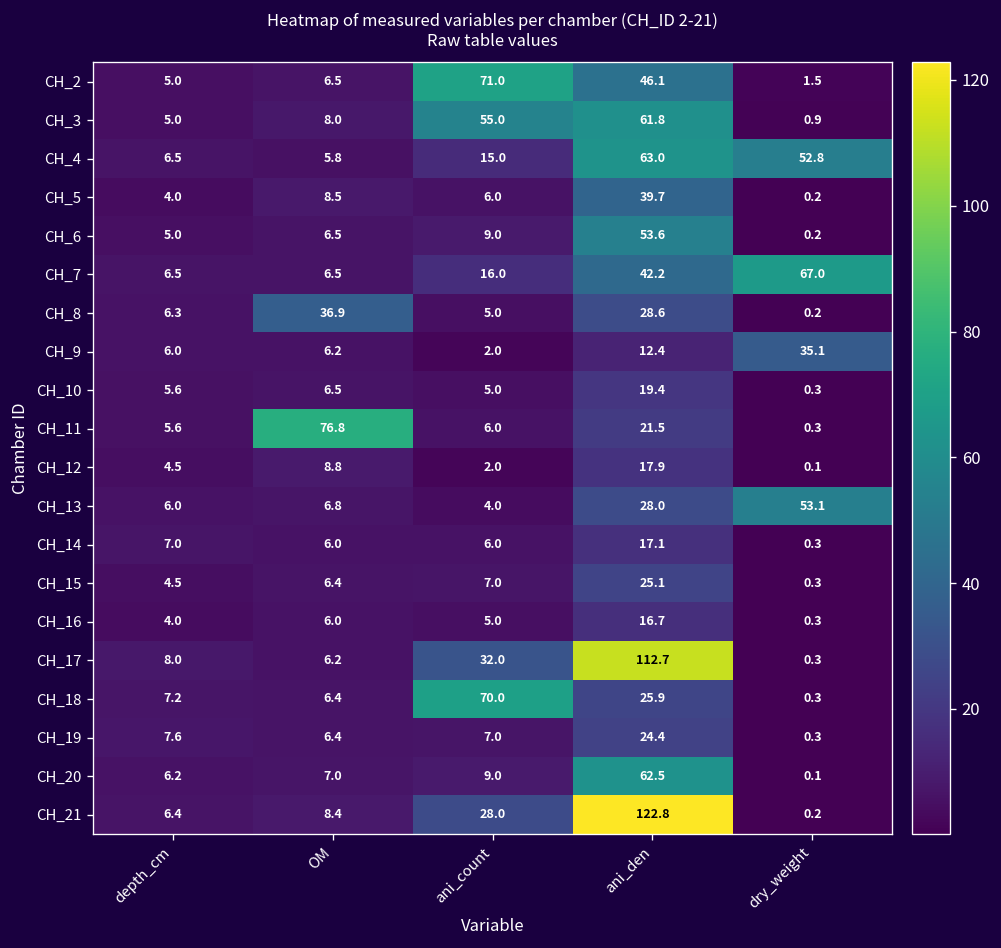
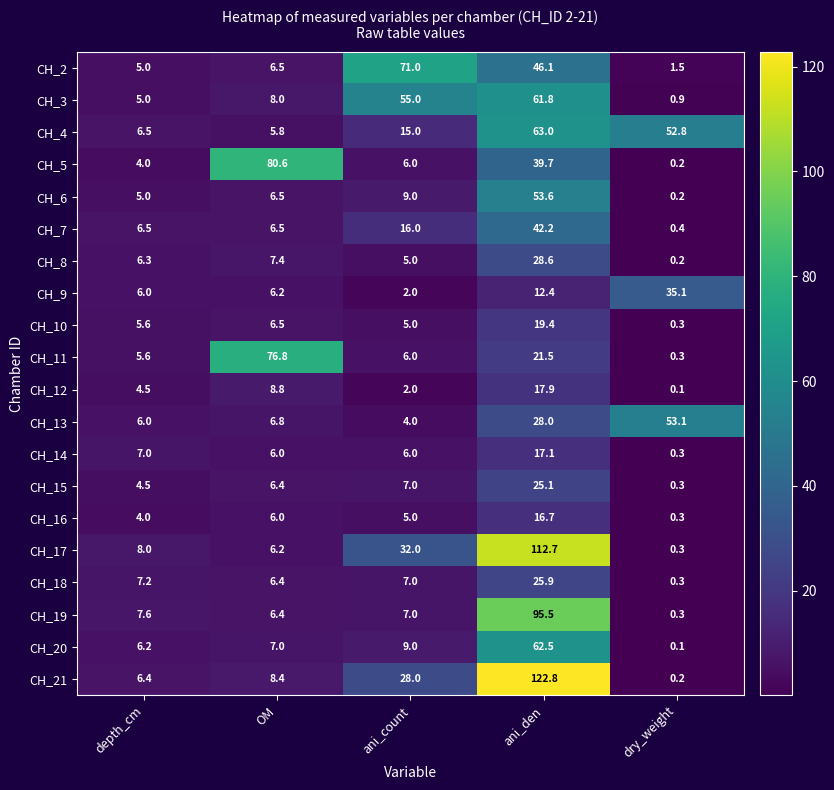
  {
    "CH_2": {
      "depth_cm": 5.0,
      "OM": 6.5,
      "ani_count": 71.0,
      "ani_den": 46.1,
      "dry_weight": 1.5
    },
    "CH_3": {
      "depth_cm": 5.0,
      "OM": 8.0,
      "ani_count": 55.0,
      "ani_den": 61.8,
      "dry_weight": 0.9
    },
    "CH_4": {
      "depth_cm": 6.5,
      "OM": 5.8,
      "ani_count": 15.0,
      "ani_den": 63.0,
      "dry_weight": 52.8
    },
    "CH_5": {
      "depth_cm": 4.0,
-     "OM": 8.5,
+     "OM": 80.6,
      "ani_count": 6.0,
      "ani_den": 39.7,
      "dry_weight": 0.2
    },
    "CH_6": {
      "depth_cm": 5.0,
      "OM": 6.5,
      "ani_count": 9.0,
      "ani_den": 53.6,
      "dry_weight": 0.2
    },
    "CH_7": {
      "depth_cm": 6.5,
      "OM": 6.5,
      "ani_count": 16.0,
      "ani_den": 42.2,
-     "dry_weight": 67.0
+     "dry_weight": 0.4
    },
    "CH_8": {
      "depth_cm": 6.3,
-     "OM": 36.9,
+     "OM": 7.4,
      "ani_count": 5.0,
      "ani_den": 28.6,
      "dry_weight": 0.2
    },
    "CH_9": {
      "depth_cm": 6.0,
      "OM": 6.2,
      "ani_count": 2.0,
      "ani_den": 12.4,
      "dry_weight": 35.1
    },
    "CH_10": {
      "depth_cm": 5.6,
      "OM": 6.5,
      "ani_count": 5.0,
      "ani_den": 19.4,
      "dry_weight": 0.3
    },
    "CH_11": {
      "depth_cm": 5.6,
      "OM": 76.8,
      "ani_count": 6.0,
      "ani_den": 21.5,
      "dry_weight": 0.3
    },
    "CH_12": {
      "depth_cm": 4.5,
      "OM": 8.8,
      "ani_count": 2.0,
      "ani_den": 17.9,
      "dry_weight": 0.1
    },
    "CH_13": {
      "depth_cm": 6.0,
      "OM": 6.8,
      "ani_count": 4.0,
      "ani_den": 28.0,
      "dry_weight": 53.1
    },
    "CH_14": {
      "depth_cm": 7.0,
      "OM": 6.0,
      "ani_count": 6.0,
      "ani_den": 17.1,
      "dry_weight": 0.3
    },
    "CH_15": {
      "depth_cm": 4.5,
      "OM": 6.4,
      "ani_count": 7.0,
      "ani_den": 25.1,
      "dry_weight": 0.3
    },
    "CH_16": {
      "depth_cm": 4.0,
      "OM": 6.0,
      "ani_count": 5.0,
      "ani_den": 16.7,
      "dry_weight": 0.3
    },
    "CH_17": {
      "depth_cm": 8.0,
      "OM": 6.2,
      "ani_count": 32.0,
      "ani_den": 112.7,
      "dry_weight": 0.3
    },
    "CH_18": {
      "depth_cm": 7.2,
      "OM": 6.4,
-     "ani_count": 70.0,
+     "ani_count": 7.0,
      "ani_den": 25.9,
      "dry_weight": 0.3
    },
    "CH_19": {
      "depth_cm": 7.6,
      "OM": 6.4,
      "ani_count": 7.0,
-     "ani_den": 24.4,
+     "ani_den": 95.5,
      "dry_weight": 0.3
    },
    "CH_20": {
      "depth_cm": 6.2,
      "OM": 7.0,
      "ani_count": 9.0,
      "ani_den": 62.5,
      "dry_weight": 0.1
    },
    "CH_21": {
      "depth_cm": 6.4,
      "OM": 8.4,
      "ani_count": 28.0,
      "ani_den": 122.8,
      "dry_weight": 0.2
    }
  }
